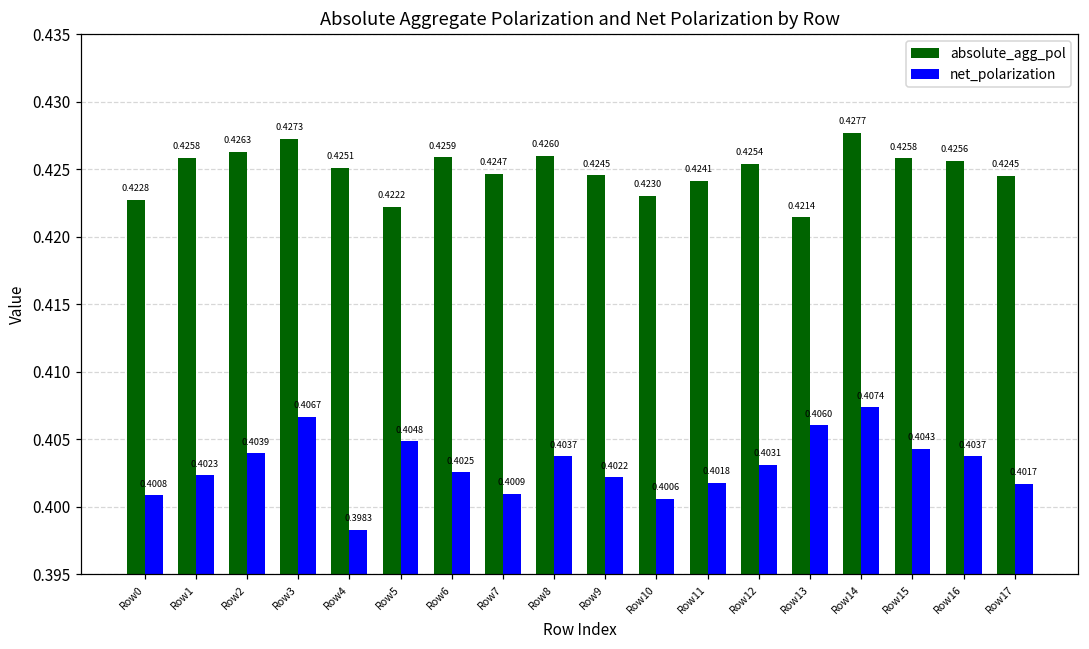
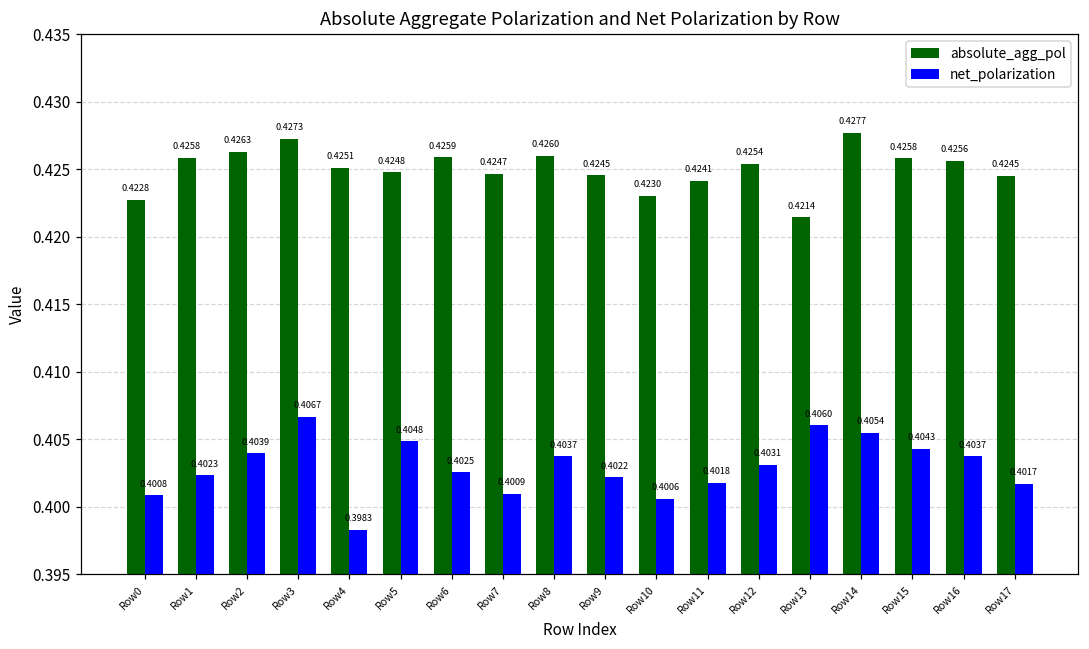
  {
    "absolute_agg_pol": {
      "Row0": 0.4228,
      "Row1": 0.4258,
      "Row2": 0.4263,
      "Row3": 0.4273,
      "Row4": 0.4251,
-     "Row5": 0.4222,
+     "Row5": 0.4248,
      "Row6": 0.4259,
      "Row7": 0.4247,
      "Row8": 0.4260,
      "Row9": 0.4245,
      "Row10": 0.4230,
      "Row11": 0.4241,
      "Row12": 0.4254,
      "Row13": 0.4214,
      "Row14": 0.4277,
      "Row15": 0.4258,
      "Row16": 0.4256,
      "Row17": 0.4245
    },
    "net_polarization": {
      "Row0": 0.4008,
      "Row1": 0.4023,
      "Row2": 0.4039,
      "Row3": 0.4067,
      "Row4": 0.3983,
      "Row5": 0.4048,
      "Row6": 0.4025,
      "Row7": 0.4009,
      "Row8": 0.4037,
      "Row9": 0.4022,
      "Row10": 0.4006,
      "Row11": 0.4018,
      "Row12": 0.4031,
      "Row13": 0.4060,
-     "Row14": 0.4074,
+     "Row14": 0.4054,
      "Row15": 0.4043,
      "Row16": 0.4037,
      "Row17": 0.4017
    }
  }
